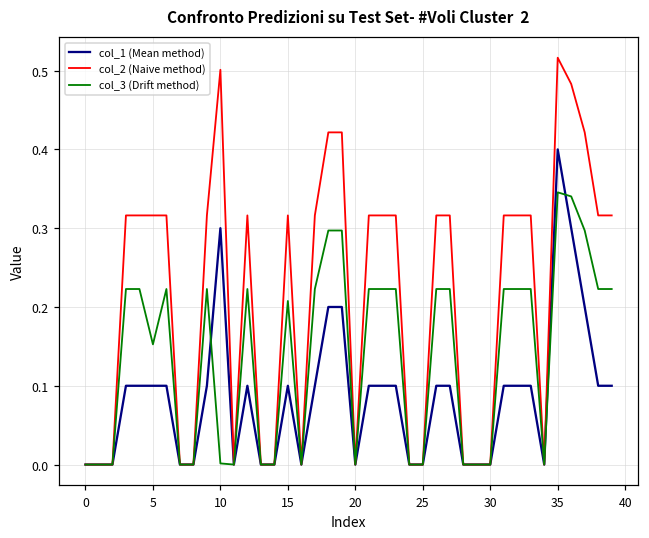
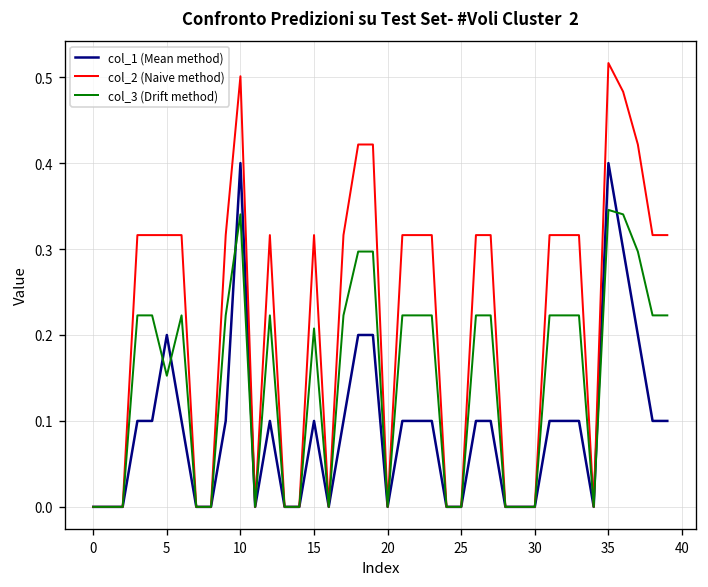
  {
    "col_1 (Mean method)": {
-     "5": 0.1,
-     "10": 0.3,
+     "5": 0.2,
+     "10": 0.4,
      "15": 0.1,
      "35": 0.4
    },
    "col_2 (Naive method)": {
      "5": 0.32,
      "10": 0.50,
      "15": 0.32,
      "35": 0.52
    },
    "col_3 (Drift method)": {
      "5": 0.15,
-     "10": 0.00,
+     "10": 0.34,
      "15": 0.21,
      "35": 0.35
    }
  }
